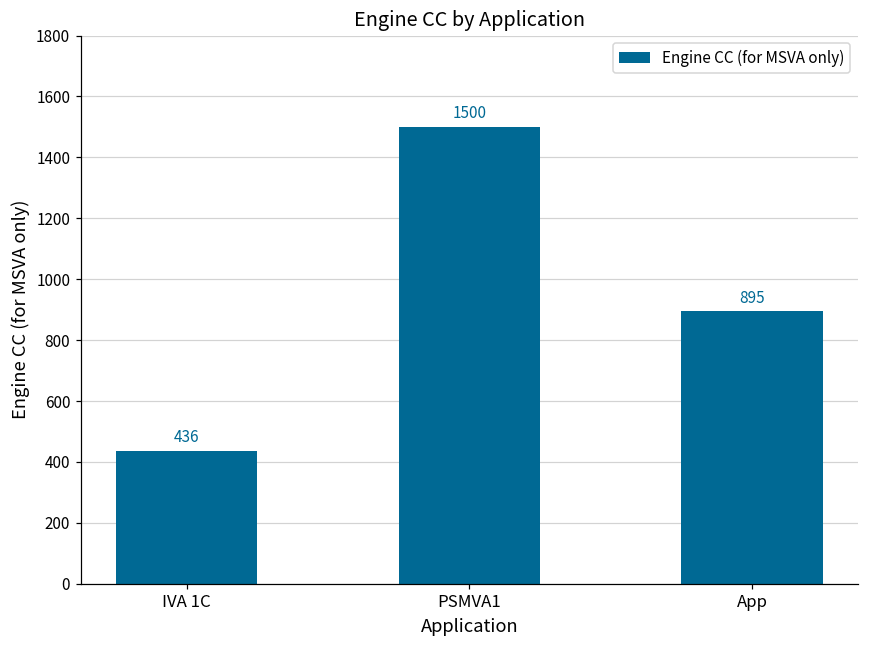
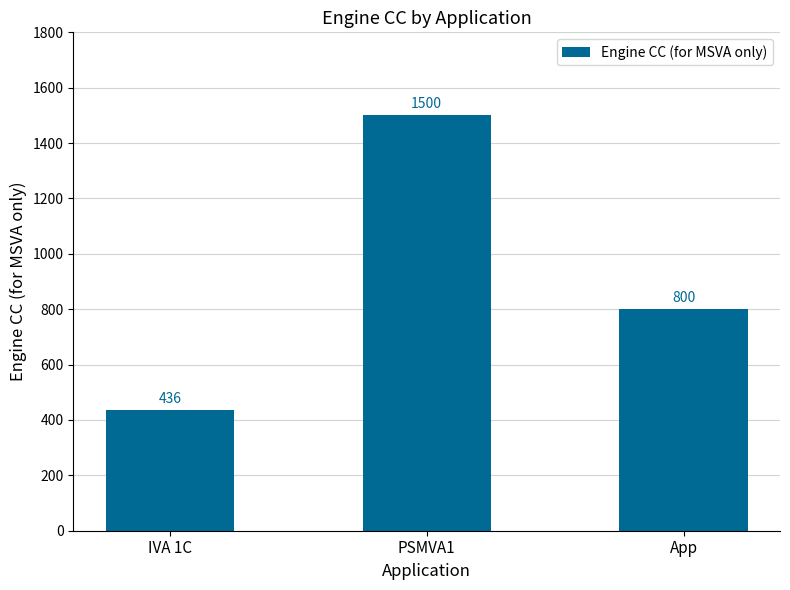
  {
    "IVA 1C": 436,
    "PSMVA1": 1500,
-   "App": 895
+   "App": 800
  }
